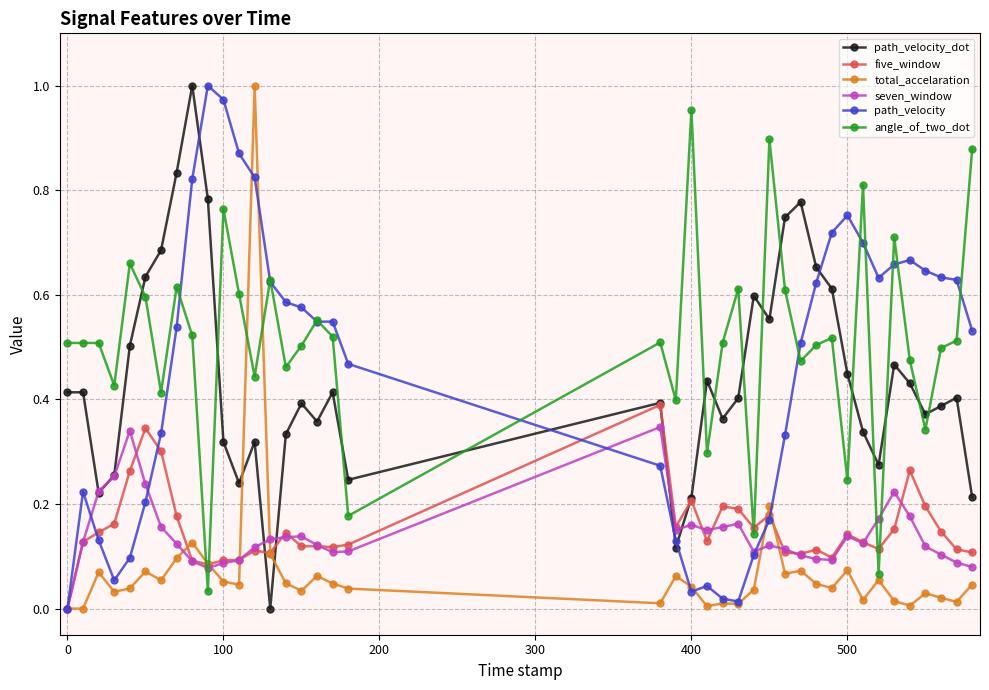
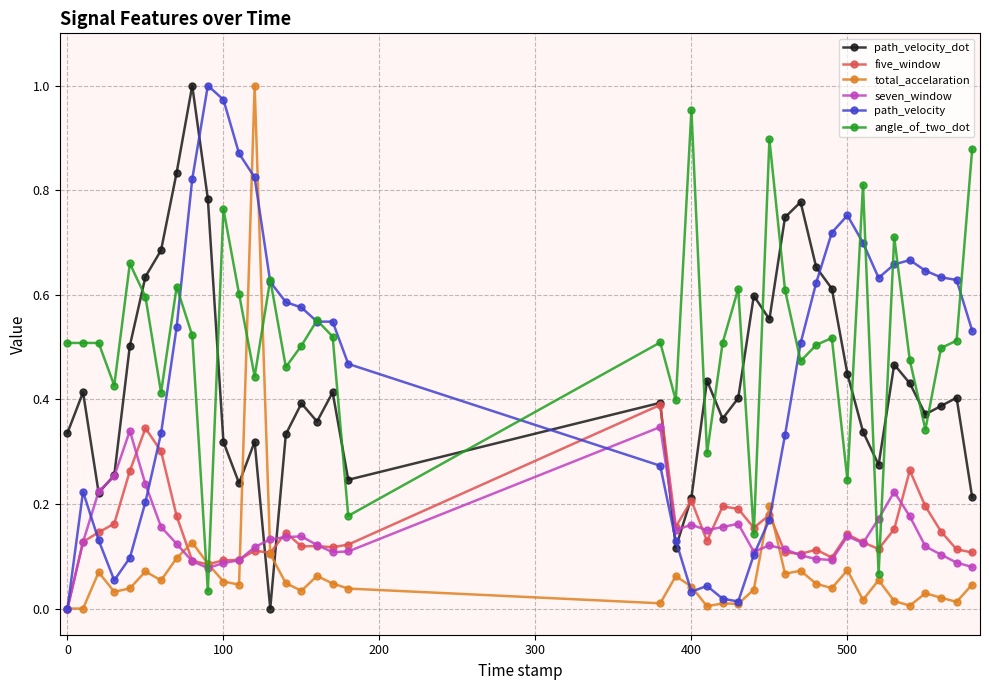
  {
    "path_velocity_dot": {
-     "0": 0.41,
+     "0": 0.34,
      "100": 0.32,
      "400": 0.21,
      "500": 0.45
    },
    "five_window": {
      "100": 0.09,
      "400": 0.21
    },
    "total_accelaration": {
      "100": 0.05,
      "400": 0.04,
      "500": 0.07
    },
    "seven_window": {
      "100": 0.09,
      "400": 0.16
    },
    "path_velocity": {
      "100": 0.97,
      "400": 0.03,
      "500": 0.75
    },
    "angle_of_two_dot": {
      "0": 0.51,
      "100": 0.76,
      "400": 0.95,
      "500": 0.25
    }
  }
